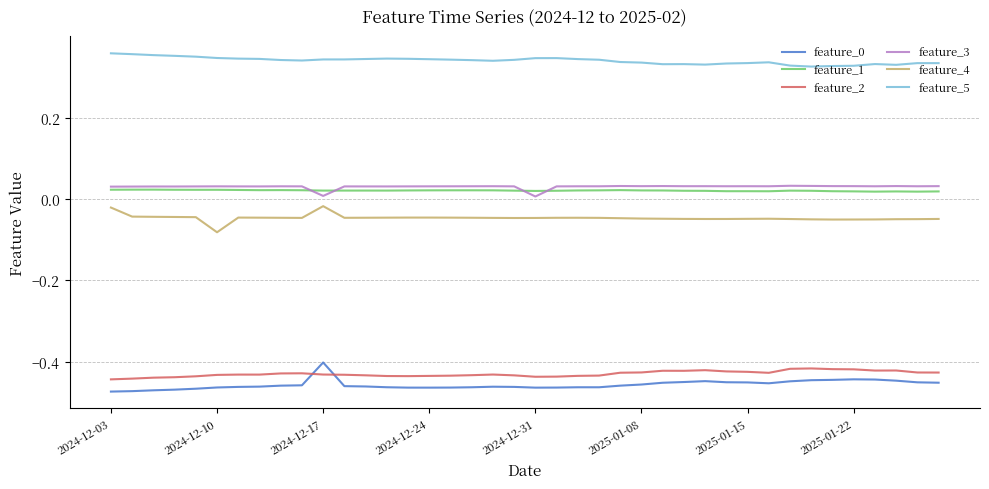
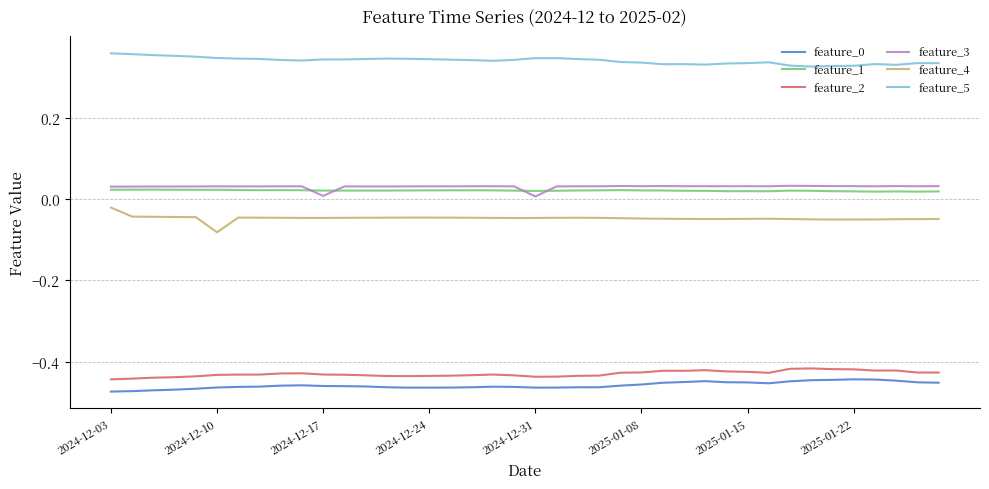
  {
    "feature_0": {
      "2024-12-03": -0.47,
      "2024-12-10": -0.46,
-     "2024-12-17": -0.40,
+     "2024-12-17": -0.46,
      "2024-12-24": -0.46,
      "2024-12-31": -0.46,
      "2025-01-08": -0.46,
      "2025-01-15": -0.45,
      "2025-01-22": -0.44
    },
    "feature_1": {
      "2024-12-03": 0.02,
      "2024-12-10": 0.02,
      "2024-12-17": 0.02,
      "2024-12-24": 0.02,
      "2024-12-31": 0.02,
      "2025-01-08": 0.02,
      "2025-01-15": 0.02,
      "2025-01-22": 0.02
    },
    "feature_2": {
      "2024-12-03": -0.44,
      "2024-12-10": -0.43,
      "2024-12-17": -0.43,
      "2024-12-24": -0.43,
      "2024-12-31": -0.44,
      "2025-01-08": -0.43,
      "2025-01-15": -0.42,
      "2025-01-22": -0.42
    },
    "feature_3": {
      "2024-12-03": 0.03,
      "2024-12-10": 0.03,
      "2024-12-17": 0.01,
      "2024-12-24": 0.03,
      "2024-12-31": 0.01,
      "2025-01-08": 0.03,
      "2025-01-15": 0.03,
      "2025-01-22": 0.03
    },
    "feature_4": {
      "2024-12-03": -0.02,
      "2024-12-10": -0.08,
-     "2024-12-17": -0.02,
+     "2024-12-17": -0.05,
      "2024-12-24": -0.05,
      "2024-12-31": -0.05,
      "2025-01-08": -0.05,
      "2025-01-15": -0.05,
      "2025-01-22": -0.05
    },
    "feature_5": {
      "2024-12-03": 0.36,
      "2024-12-10": 0.35,
      "2024-12-17": 0.34,
      "2024-12-24": 0.34,
      "2024-12-31": 0.35,
      "2025-01-08": 0.34,
      "2025-01-15": 0.33,
      "2025-01-22": 0.33
    }
  }
